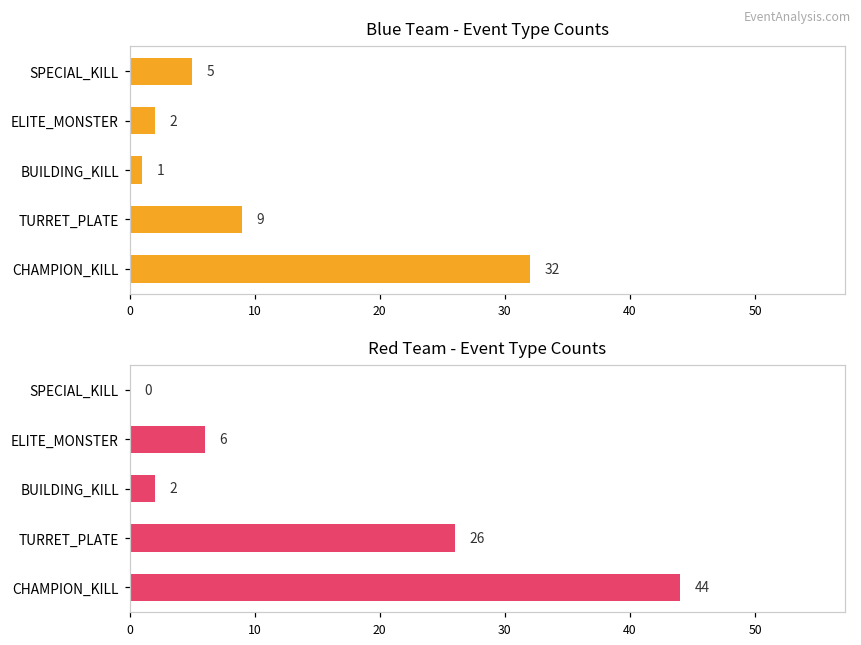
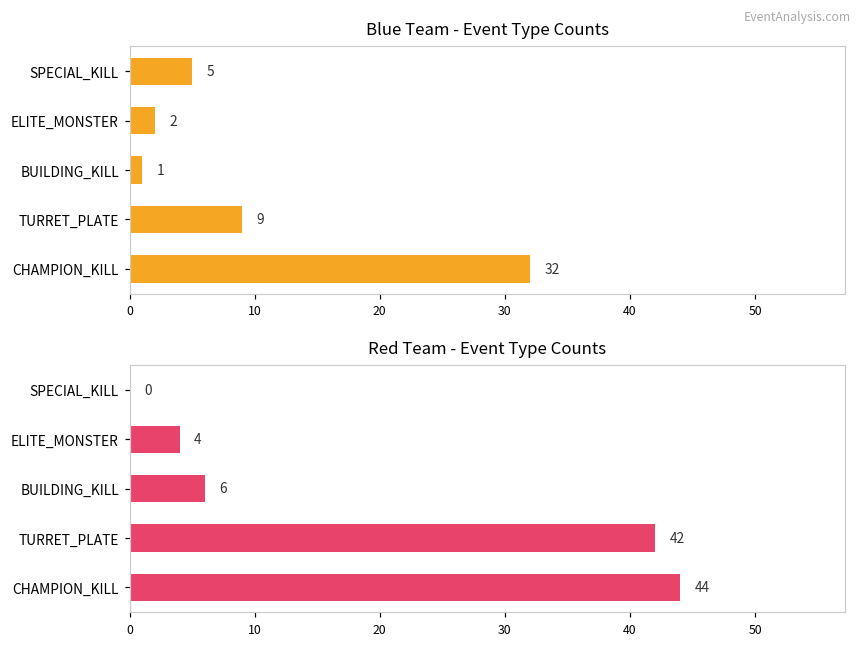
  {
    "Blue Team - Event Type Counts": {
      "SPECIAL_KILL": 5,
      "ELITE_MONSTER": 2,
      "BUILDING_KILL": 1,
      "TURRET_PLATE": 9,
      "CHAMPION_KILL": 32
    },
    "Red Team - Event Type Counts": {
      "SPECIAL_KILL": 0,
-     "ELITE_MONSTER": 6,
-     "BUILDING_KILL": 2,
-     "TURRET_PLATE": 26,
+     "ELITE_MONSTER": 4,
+     "BUILDING_KILL": 6,
+     "TURRET_PLATE": 42,
      "CHAMPION_KILL": 44
    }
  }
